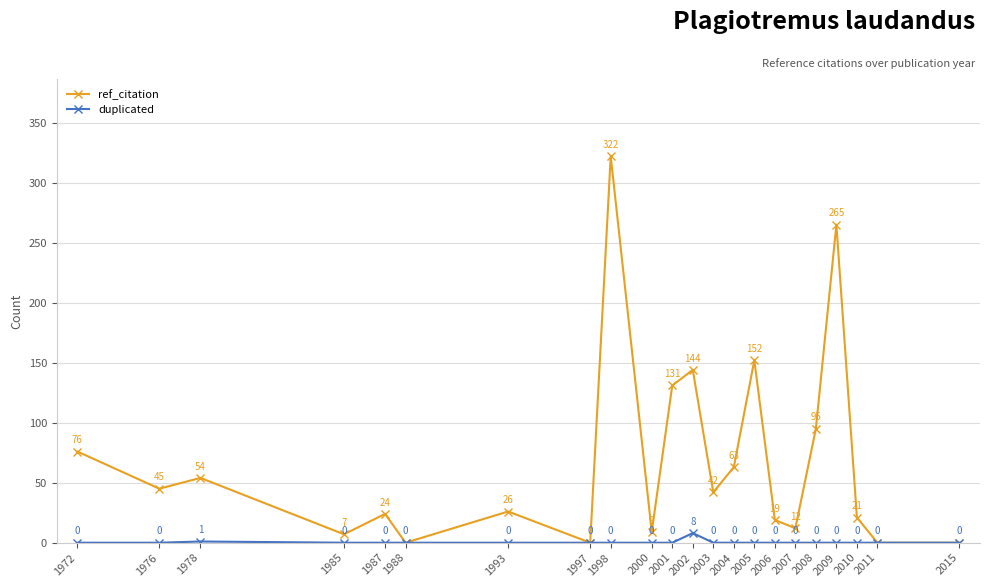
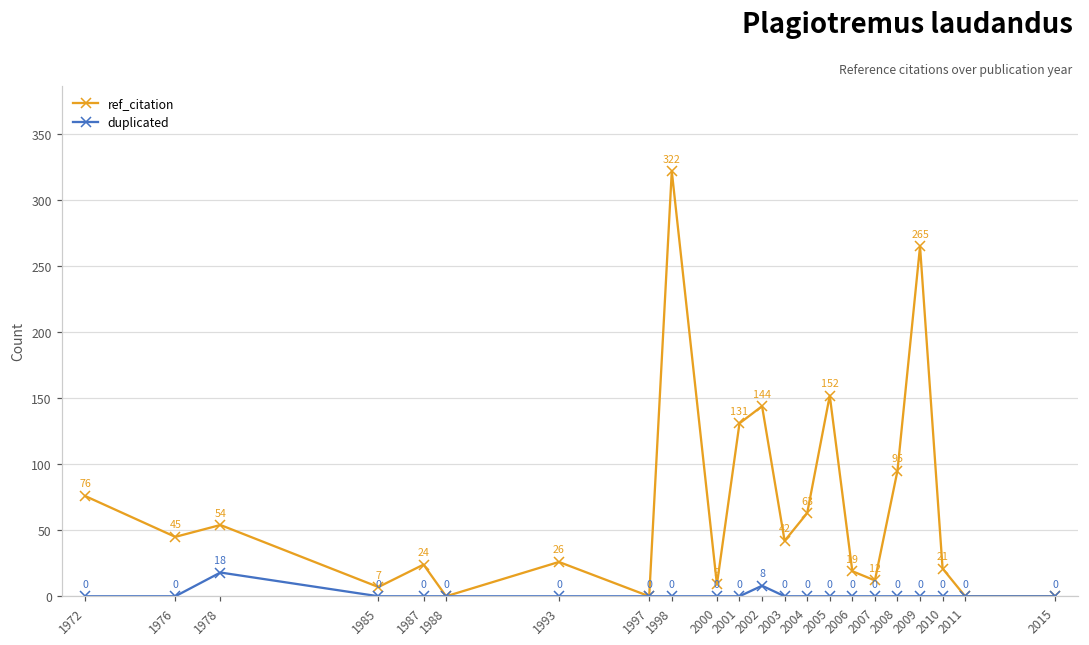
  {
    "ref_citation": {
      "1972": 76,
      "1976": 45,
      "1978": 54,
      "1987": 24,
      "1993": 26,
      "1998": 322,
      "2001": 131,
      "2002": 144,
      "2003": 42,
      "2004": 63,
      "2005": 152,
      "2006": 19,
      "2007": 12,
      "2008": 95,
      "2009": 265,
      "2010": 21
    },
    "duplicated": {
      "1972": 0,
      "1976": 0,
-     "1978": 1,
+     "1978": 18,
      "1987": 0,
      "1993": 0,
      "1998": 0,
      "2001": 0,
      "2002": 8,
      "2003": 0,
      "2004": 0,
      "2005": 0,
      "2006": 0,
      "2008": 0,
      "2009": 0,
      "2010": 0
    }
  }
